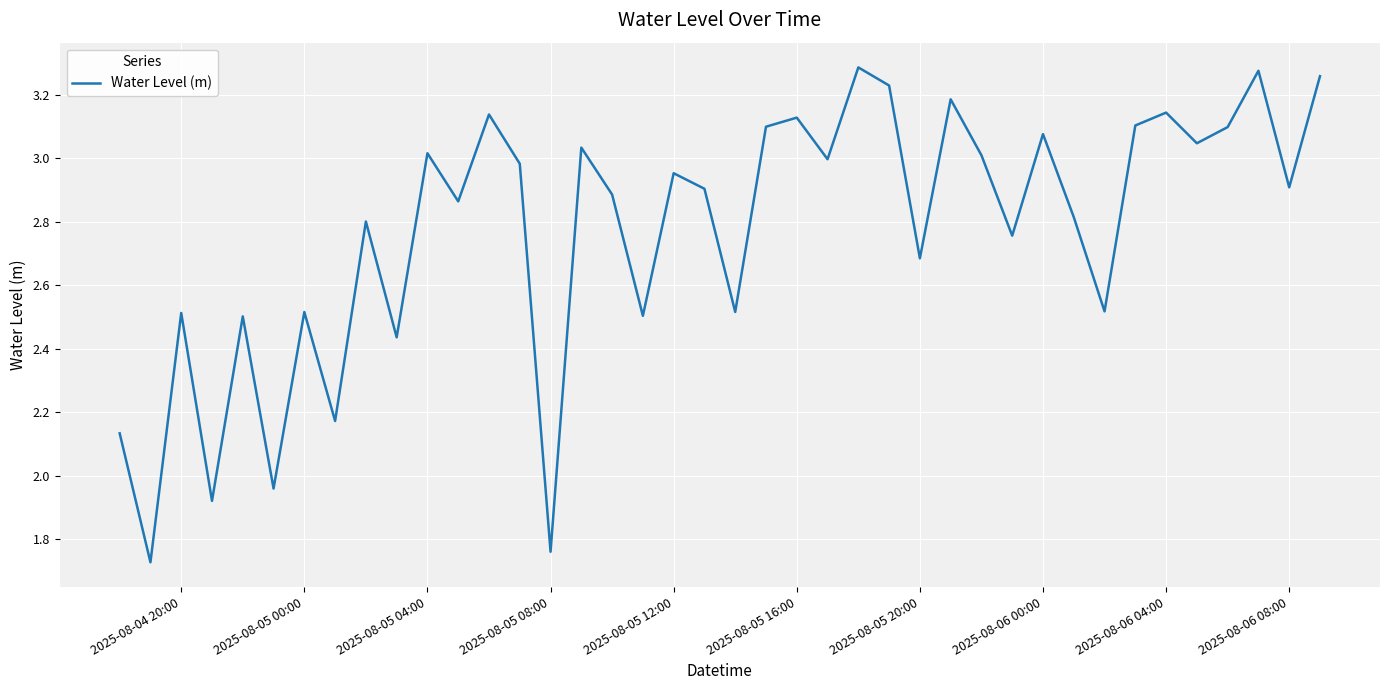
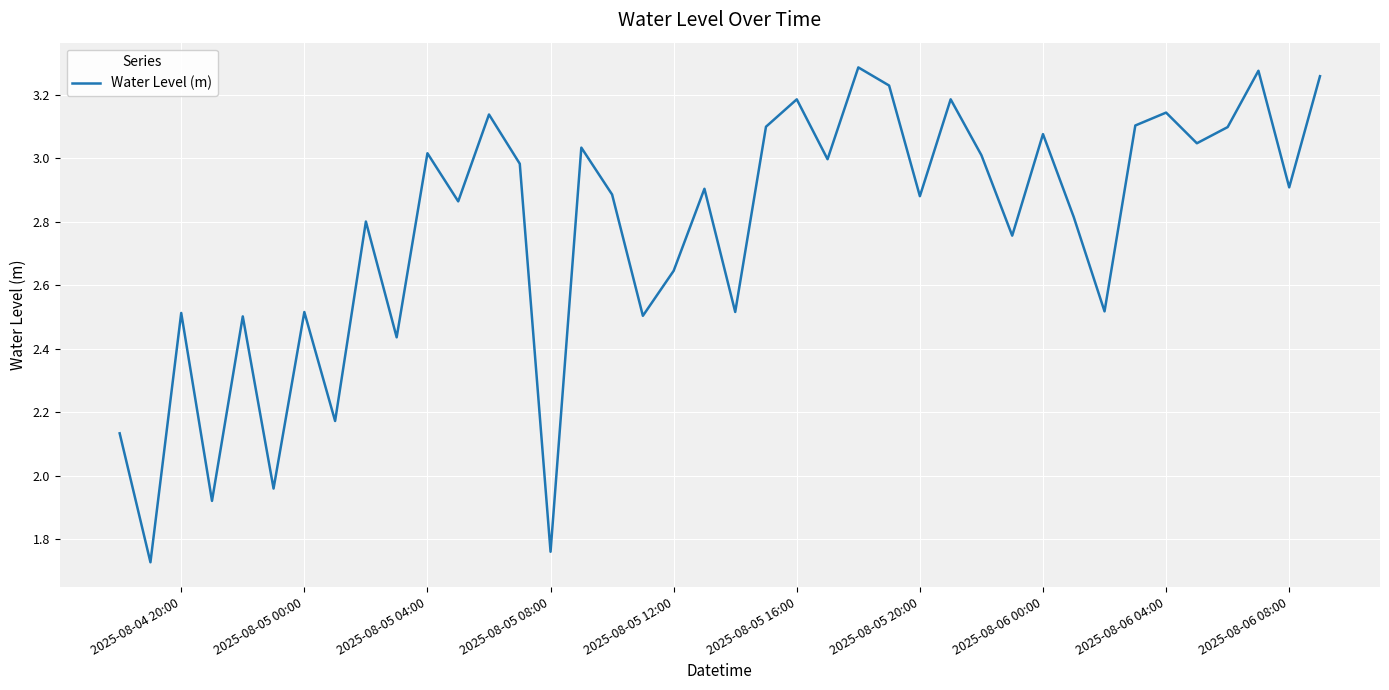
  {
    "2025-08-04 20:00": 2.51,
    "2025-08-05 00:00": 2.52,
    "2025-08-05 04:00": 3.02,
    "2025-08-05 08:00": 1.76,
-   "2025-08-05 12:00": 2.95,
-   "2025-08-05 16:00": 3.13,
-   "2025-08-05 20:00": 2.69,
+   "2025-08-05 12:00": 2.65,
+   "2025-08-05 16:00": 3.19,
+   "2025-08-05 20:00": 2.88,
    "2025-08-06 00:00": 3.08,
    "2025-08-06 04:00": 3.14,
    "2025-08-06 08:00": 2.91
  }
